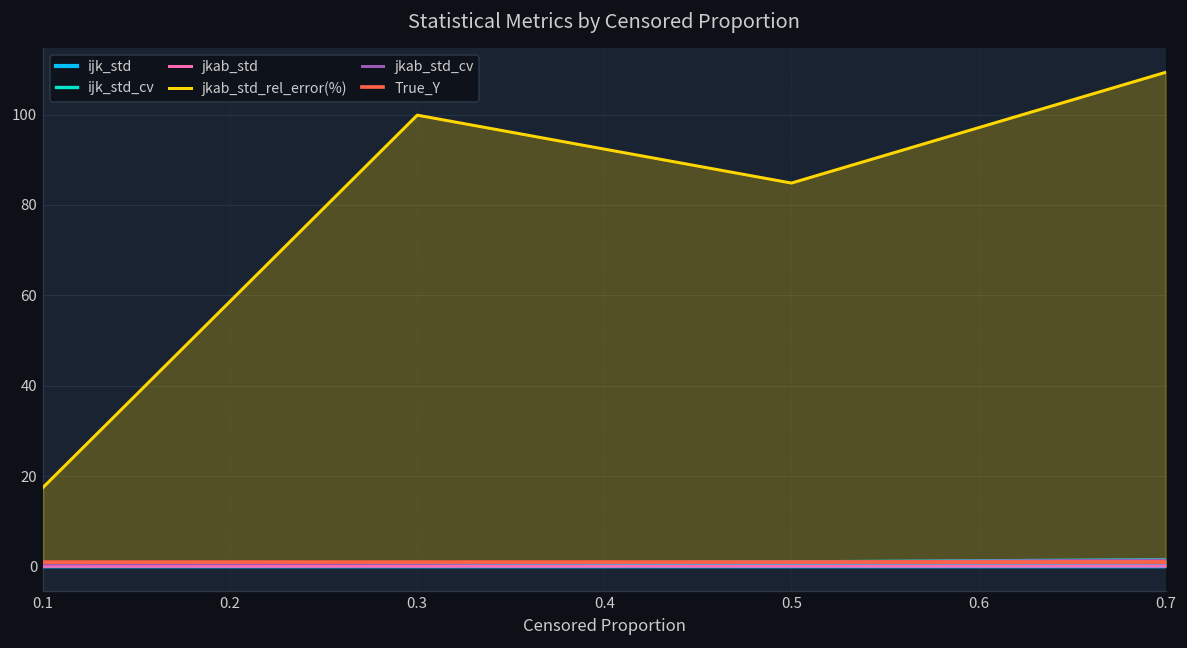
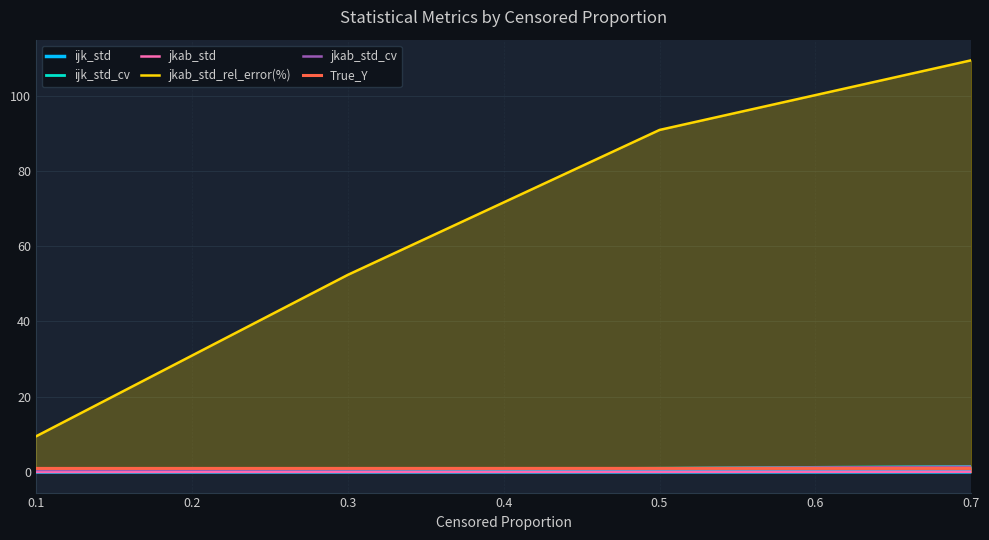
  {
    "jkab_std": {
      "0.5": 0,
      "0.7": 0
    },
    "jkab_std_rel_error(%)": {
-     "0.1": 17,
-     "0.3": 100,
-     "0.5": 85,
+     "0.1": 9,
+     "0.3": 52,
+     "0.5": 91,
      "0.7": 109
    }
  }
